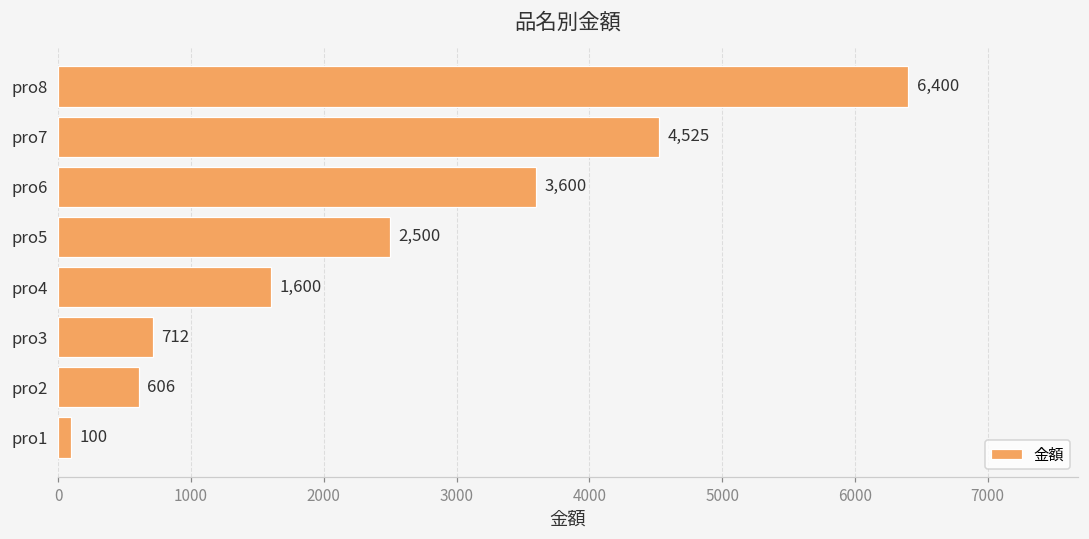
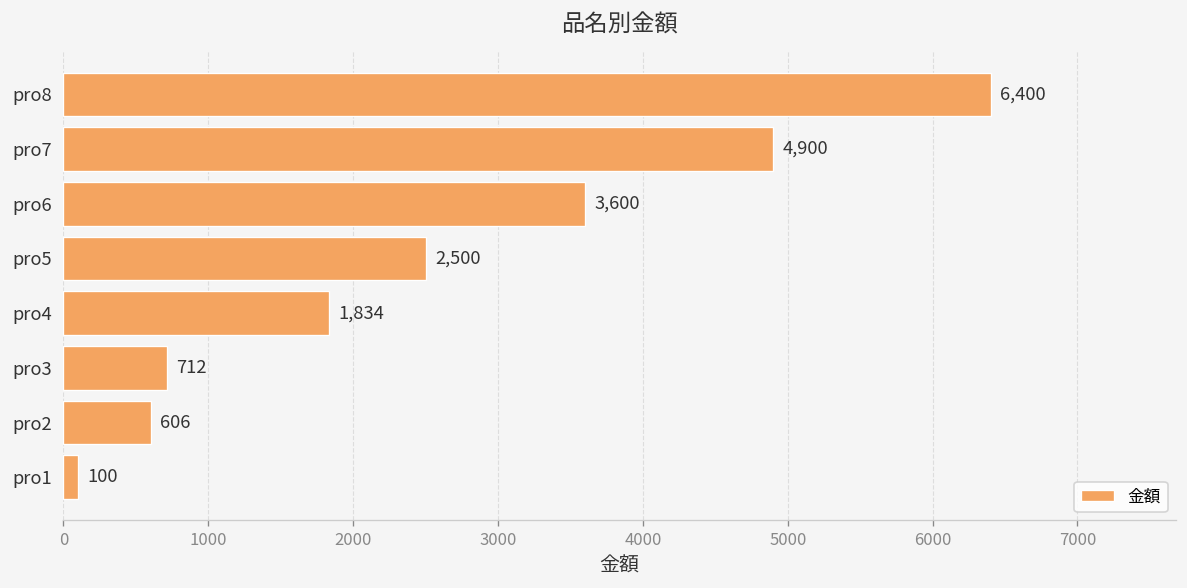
  {
    "pro8": "6,400",
-   "pro7": "4,525",
+   "pro7": "4,900",
    "pro6": "3,600",
    "pro5": "2,500",
-   "pro4": "1,600",
+   "pro4": "1,834",
    "pro3": "712",
    "pro2": "606",
    "pro1": "100"
  }
